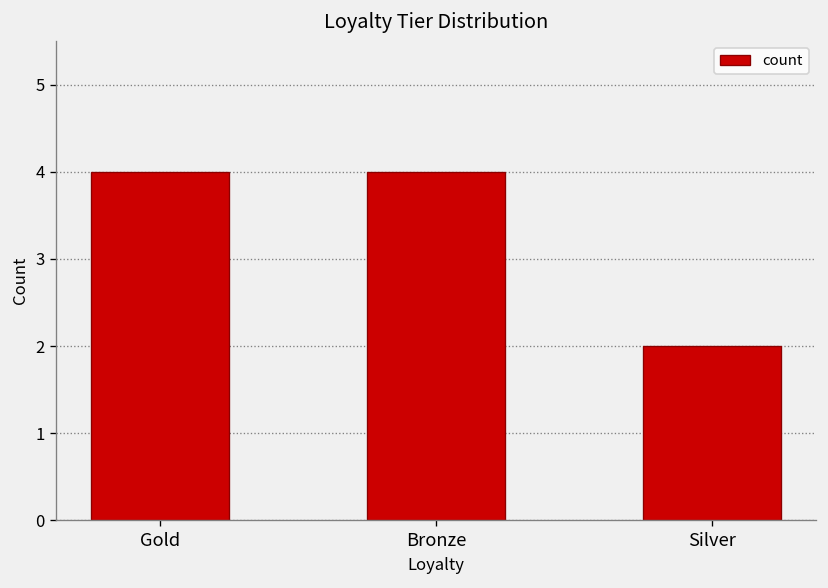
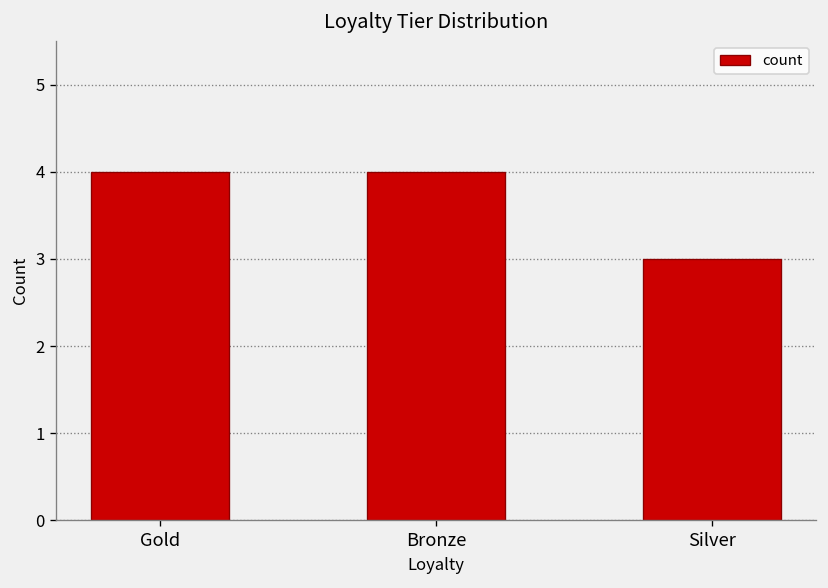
  {
    "Gold": 4,
    "Bronze": 4,
-   "Silver": 2
+   "Silver": 3
  }
